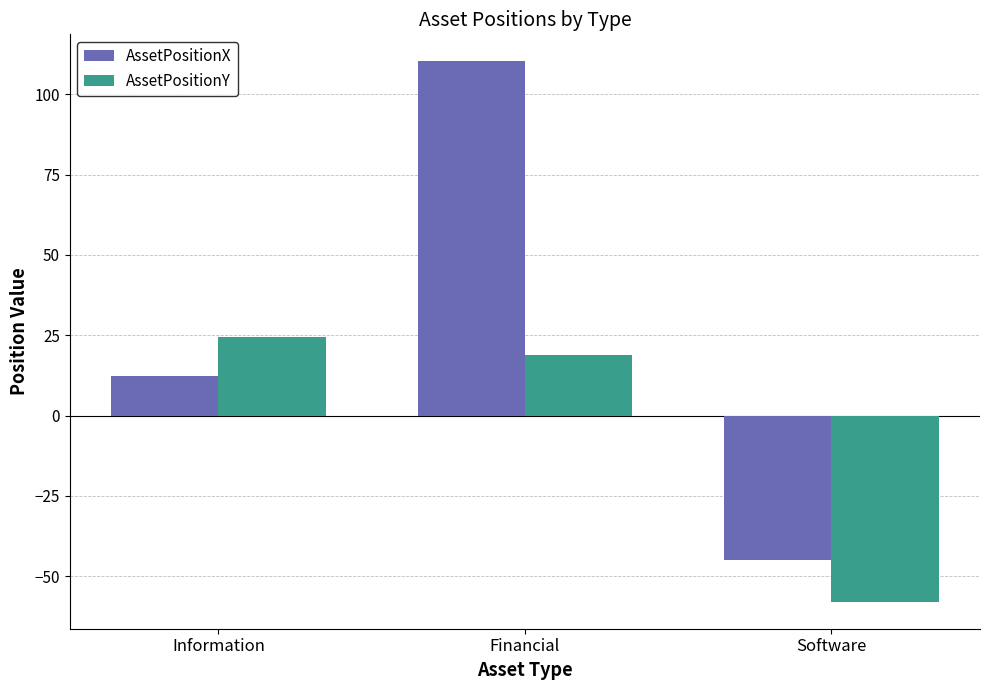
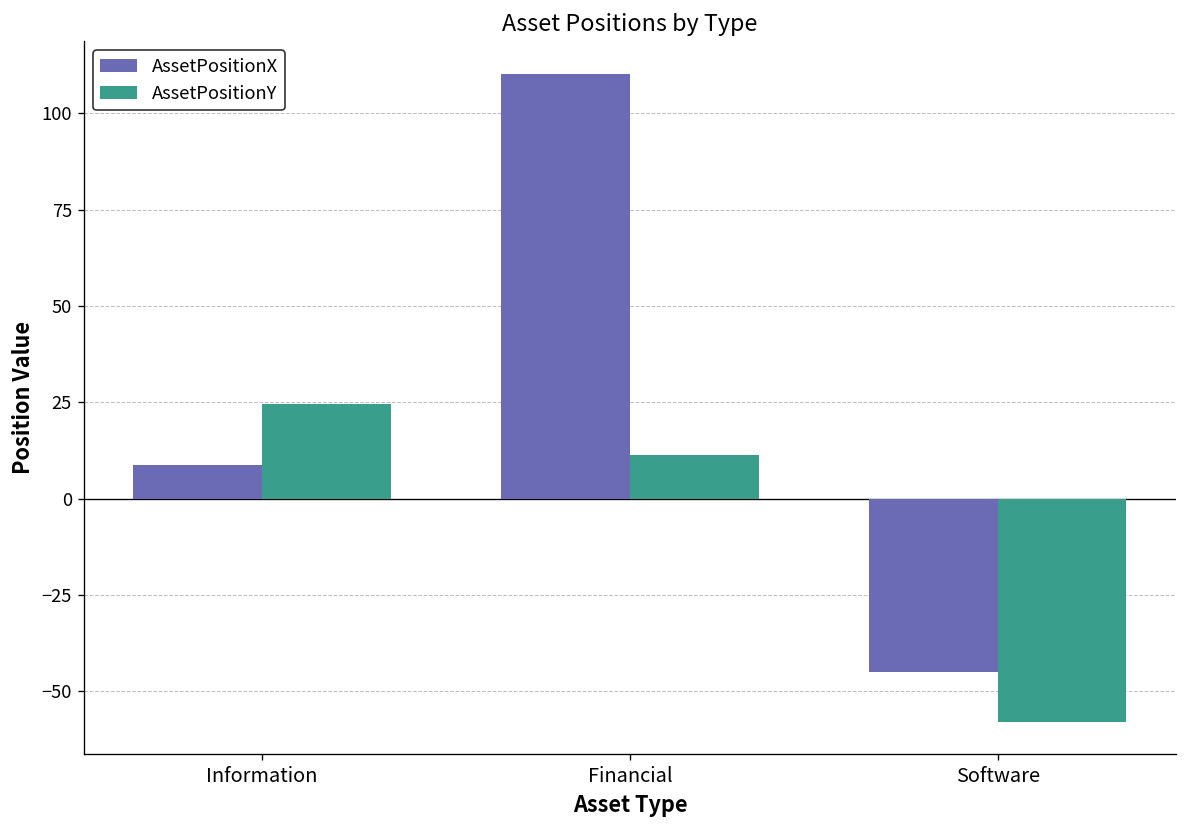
  {
    "AssetPositionX": {
-     "Information": 12,
+     "Information": 9,
      "Financial": 110,
      "Software": -45
    },
    "AssetPositionY": {
      "Information": 25,
-     "Financial": 19,
+     "Financial": 11,
      "Software": -58
    }
  }
